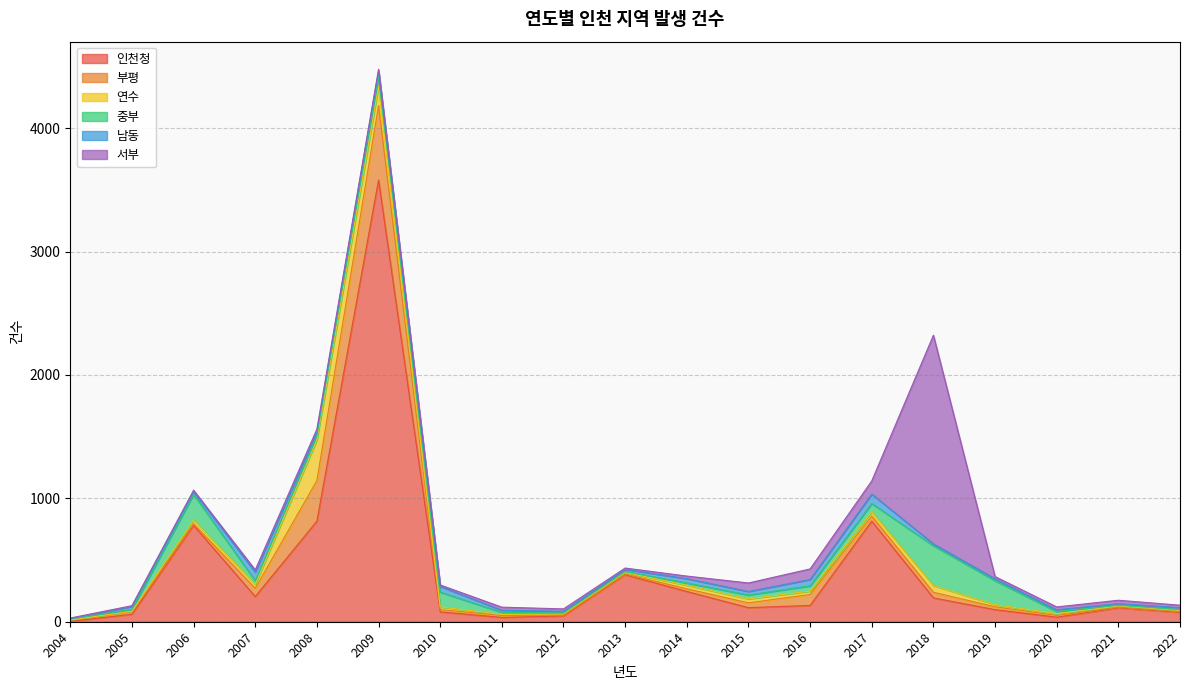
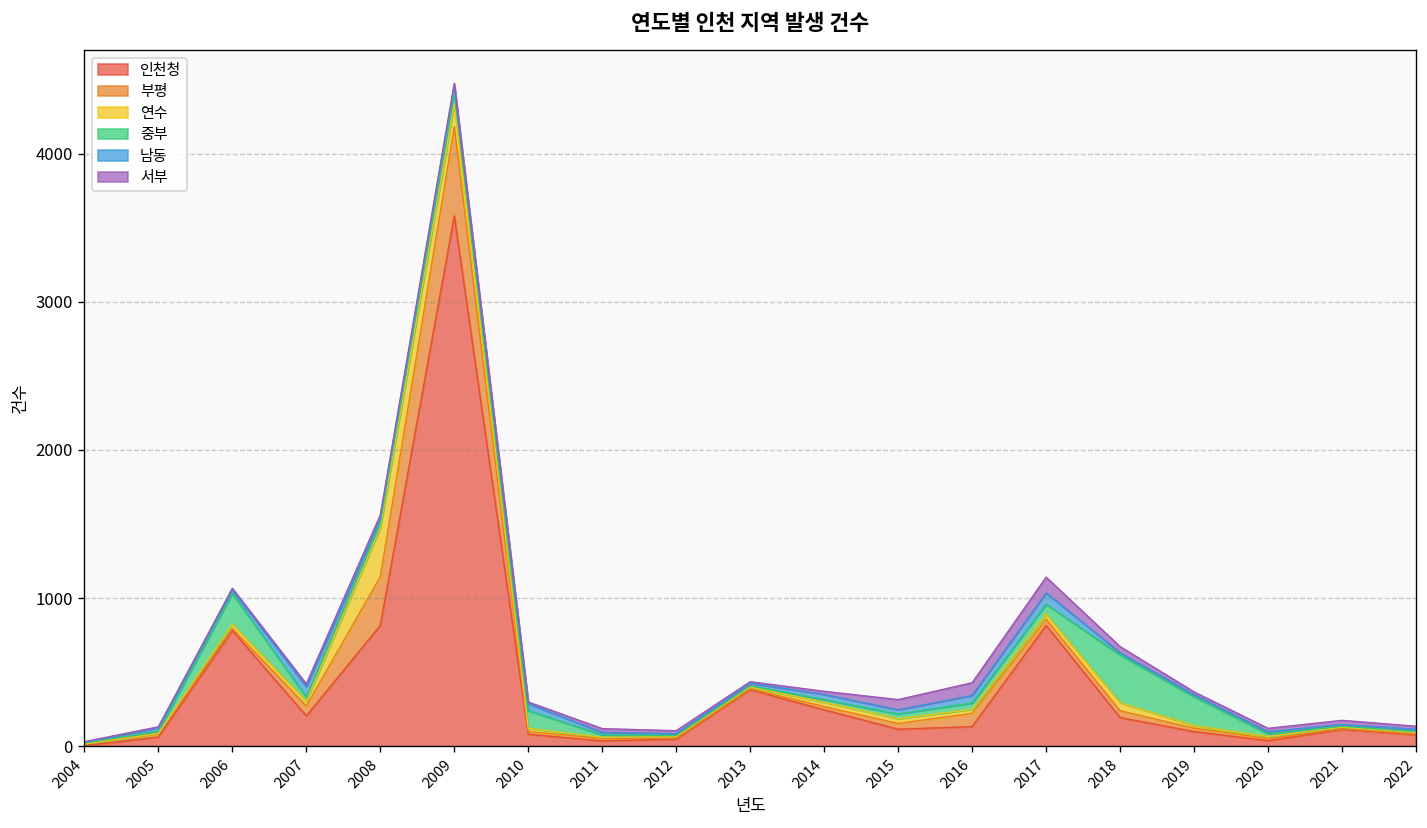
  {
    "연수": {
      "2006": 30,
      "2007": 30,
      "2008": 330,
      "2009": 150,
      "2010": 20,
      "2015": 30,
      "2016": 30,
      "2017": 30,
      "2018": 50
    },
    "중부": {
      "2006": 210,
      "2007": 30,
      "2008": 40,
      "2009": 90,
      "2010": 120,
      "2015": 30,
      "2016": 40,
      "2017": 70
    },
    "남동": {
      "2008": 30,
      "2014": 40,
      "2015": 30,
      "2016": 50,
      "2017": 80
    },
    "서부": {
      "2008": 20,
      "2011": 30,
      "2014": 20,
      "2015": 70,
      "2016": 90,
      "2017": 110,
-     "2018": 1690,
+     "2018": 40,
      "2020": 20,
      "2021": 30
    }
  }
